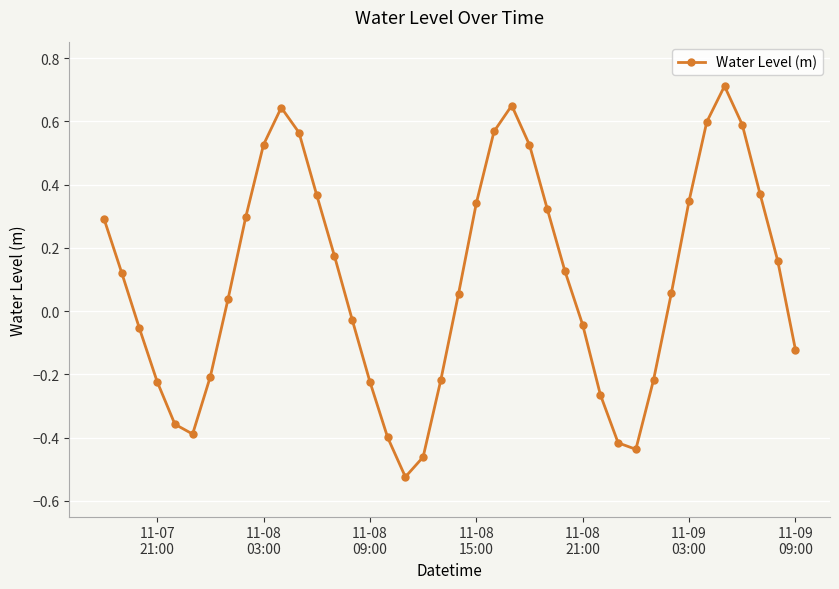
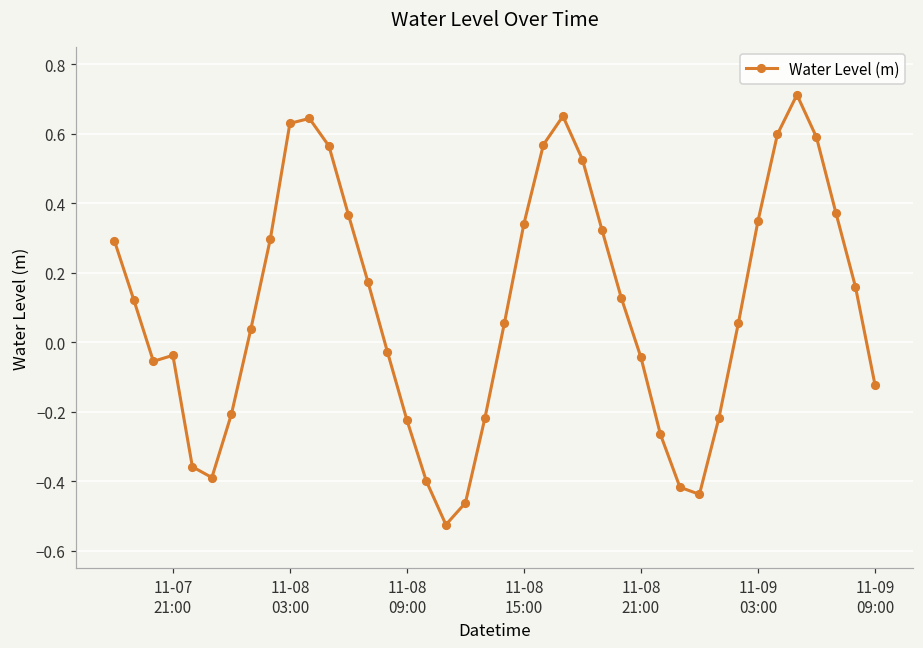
  {
-   "11-07 21:00": -0.22,
-   "11-08 03:00": 0.53,
+   "11-07 21:00": -0.04,
+   "11-08 03:00": 0.63,
    "11-08 09:00": -0.22,
    "11-08 15:00": 0.34,
    "11-08 21:00": -0.04,
    "11-09 03:00": 0.35,
    "11-09 09:00": -0.12
  }
